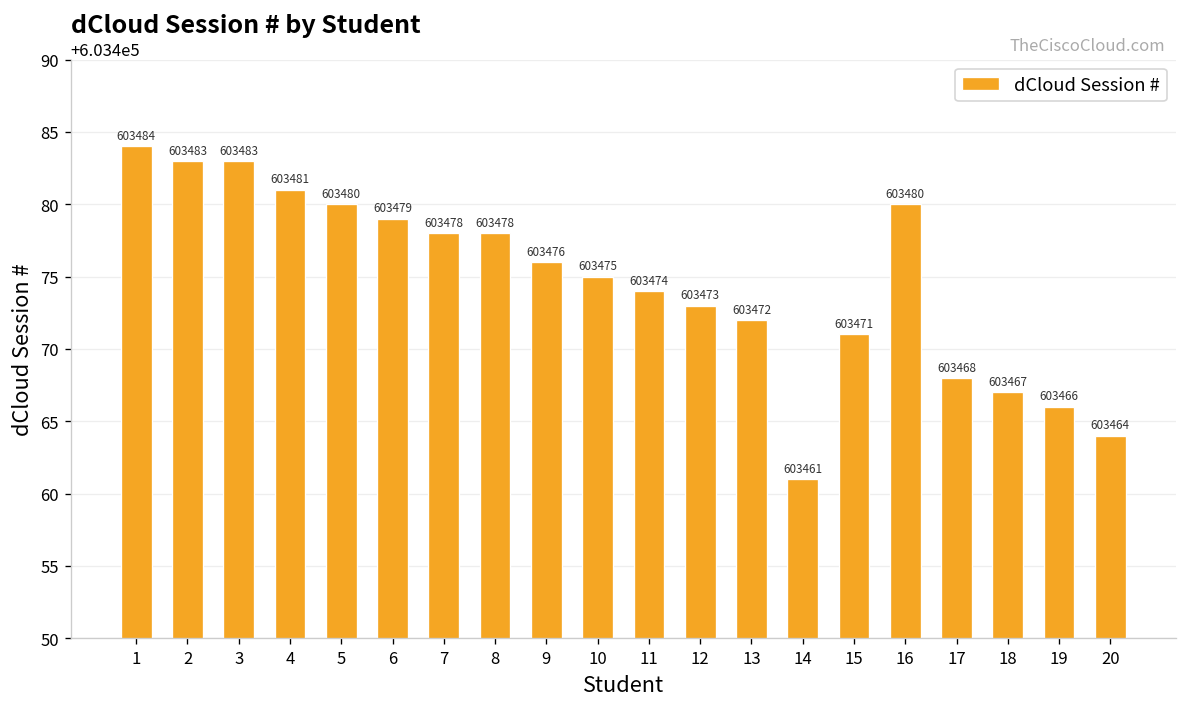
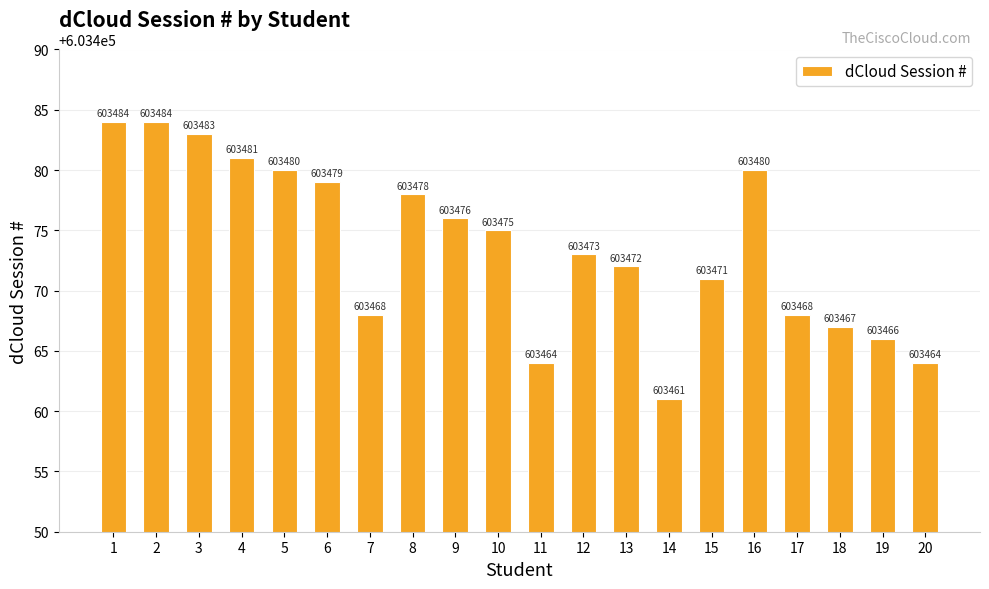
  {
    "1": 603484,
-   "2": 603483,
+   "2": 603484,
    "3": 603483,
    "4": 603481,
    "5": 603480,
    "6": 603479,
-   "7": 603478,
+   "7": 603468,
    "8": 603478,
    "9": 603476,
    "10": 603475,
-   "11": 603474,
+   "11": 603464,
    "12": 603473,
    "13": 603472,
    "14": 603461,
    "15": 603471,
    "16": 603480,
    "17": 603468,
    "18": 603467,
    "19": 603466,
    "20": 603464
  }
